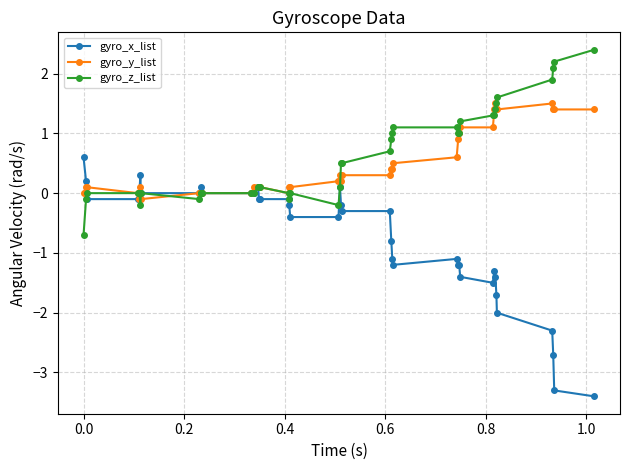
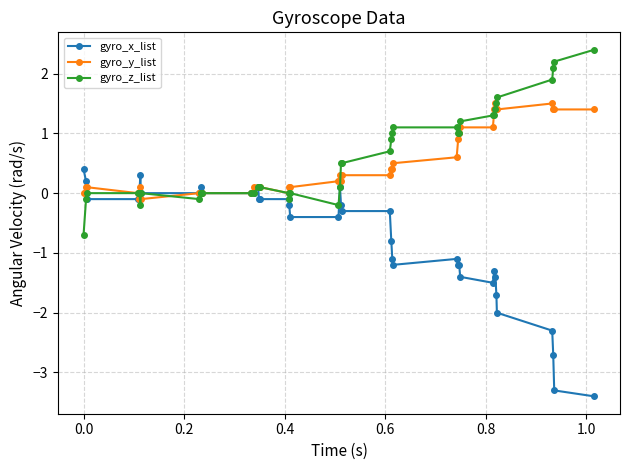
  {
    "gyro_x_list": {
-     "0.0": 0.6
+     "0.0": 0.4
    },
    "gyro_y_list": {
      "0.0": 0.0
    },
    "gyro_z_list": {
      "0.0": -0.7
    }
  }
